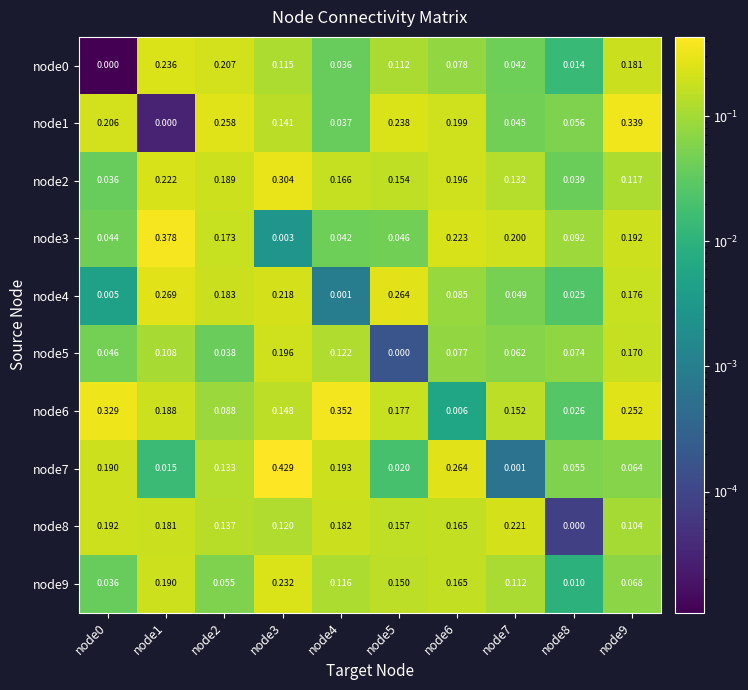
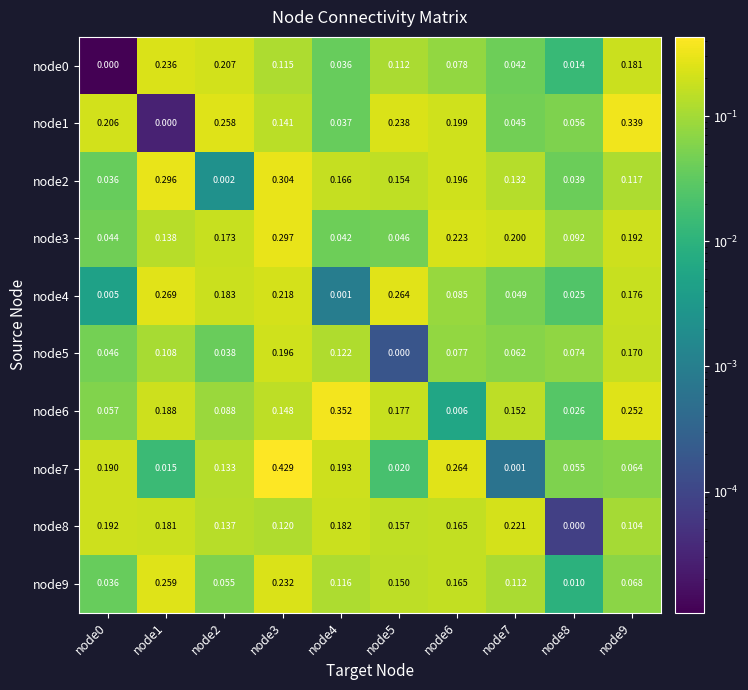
  {
    "node0": {
      "node0": 0.000,
      "node1": 0.236,
      "node2": 0.207,
      "node3": 0.115,
      "node4": 0.036,
      "node5": 0.112,
      "node6": 0.078,
      "node7": 0.042,
      "node8": 0.014,
      "node9": 0.181
    },
    "node1": {
      "node0": 0.206,
      "node1": 0.000,
      "node2": 0.258,
      "node3": 0.141,
      "node4": 0.037,
      "node5": 0.238,
      "node6": 0.199,
      "node7": 0.045,
      "node8": 0.056,
      "node9": 0.339
    },
    "node2": {
      "node0": 0.036,
-     "node1": 0.222,
-     "node2": 0.189,
+     "node1": 0.296,
+     "node2": 0.002,
      "node3": 0.304,
      "node4": 0.166,
      "node5": 0.154,
      "node6": 0.196,
      "node7": 0.132,
      "node8": 0.039,
      "node9": 0.117
    },
    "node3": {
      "node0": 0.044,
-     "node1": 0.378,
+     "node1": 0.138,
      "node2": 0.173,
-     "node3": 0.003,
+     "node3": 0.297,
      "node4": 0.042,
      "node5": 0.046,
      "node6": 0.223,
      "node7": 0.200,
      "node8": 0.092,
      "node9": 0.192
    },
    "node4": {
      "node0": 0.005,
      "node1": 0.269,
      "node2": 0.183,
      "node3": 0.218,
      "node4": 0.001,
      "node5": 0.264,
      "node6": 0.085,
      "node7": 0.049,
      "node8": 0.025,
      "node9": 0.176
    },
    "node5": {
      "node0": 0.046,
      "node1": 0.108,
      "node2": 0.038,
      "node3": 0.196,
      "node4": 0.122,
      "node5": 0.000,
      "node6": 0.077,
      "node7": 0.062,
      "node8": 0.074,
      "node9": 0.170
    },
    "node6": {
-     "node0": 0.329,
+     "node0": 0.057,
      "node1": 0.188,
      "node2": 0.088,
      "node3": 0.148,
      "node4": 0.352,
      "node5": 0.177,
      "node6": 0.006,
      "node7": 0.152,
      "node8": 0.026,
      "node9": 0.252
    },
    "node7": {
      "node0": 0.190,
      "node1": 0.015,
      "node2": 0.133,
      "node3": 0.429,
      "node4": 0.193,
      "node5": 0.020,
      "node6": 0.264,
      "node7": 0.001,
      "node8": 0.055,
      "node9": 0.064
    },
    "node8": {
      "node0": 0.192,
      "node1": 0.181,
      "node2": 0.137,
      "node3": 0.120,
      "node4": 0.182,
      "node5": 0.157,
      "node6": 0.165,
      "node7": 0.221,
      "node8": 0.000,
      "node9": 0.104
    },
    "node9": {
      "node0": 0.036,
-     "node1": 0.190,
+     "node1": 0.259,
      "node2": 0.055,
      "node3": 0.232,
      "node4": 0.116,
      "node5": 0.150,
      "node6": 0.165,
      "node7": 0.112,
      "node8": 0.010,
      "node9": 0.068
    }
  }
